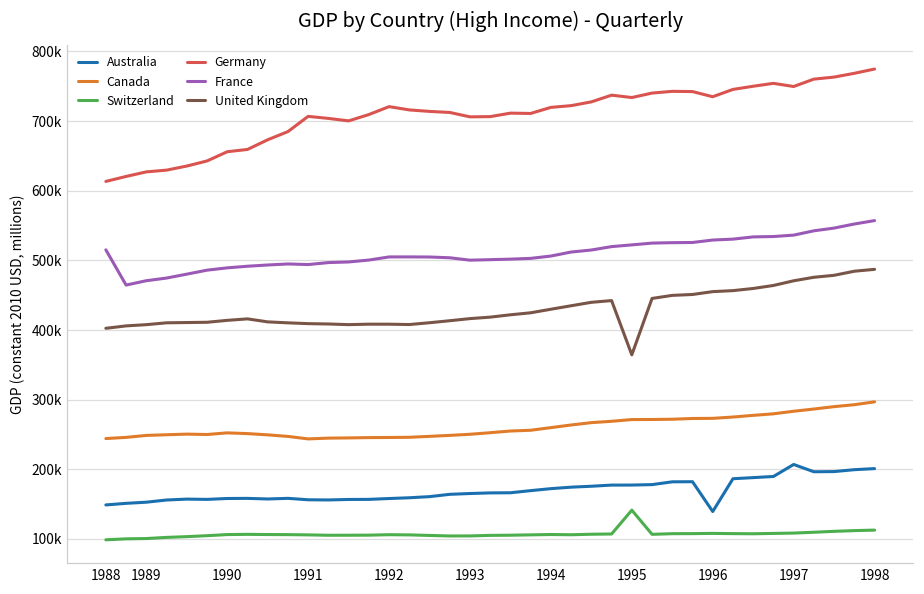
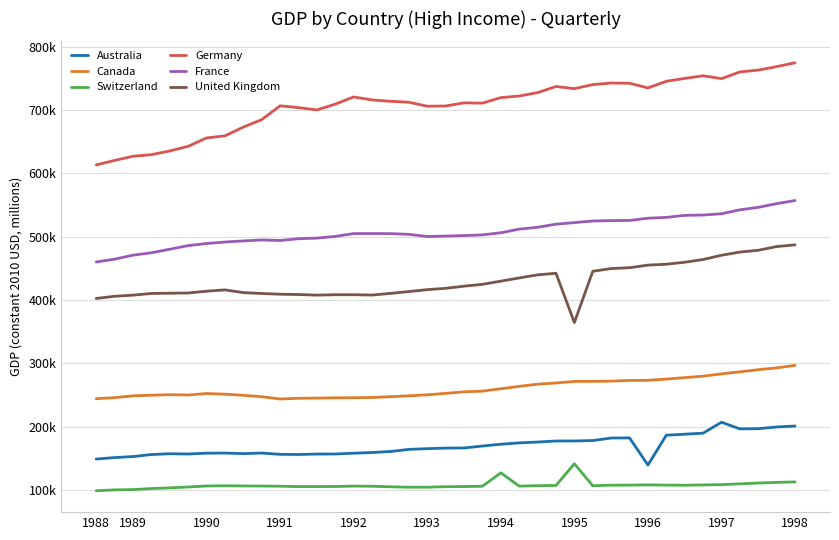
  {
    "Australia": {
      "1988": 150000,
      "1989": 150000,
      "1990": 160000,
      "1991": 160000,
      "1992": 160000,
      "1993": 170000,
      "1994": 170000,
      "1995": 180000,
      "1996": 140000,
      "1997": 210000,
      "1998": 200000
    },
    "Switzerland": {
      "1988": 100000,
      "1989": 100000,
      "1990": 110000,
      "1991": 110000,
      "1992": 110000,
      "1993": 100000,
-     "1994": 110000,
+     "1994": 130000,
      "1995": 140000,
      "1996": 110000,
      "1997": 110000,
      "1998": 110000
    },
    "France": {
-     "1988": 520000,
+     "1988": 460000,
      "1989": 470000,
      "1990": 490000,
      "1991": 490000,
      "1992": 500000,
      "1993": 500000,
      "1994": 510000,
      "1995": 520000,
      "1996": 530000,
      "1997": 540000,
      "1998": 560000
    },
    "United Kingdom": {
      "1988": 400000,
      "1989": 410000,
      "1990": 410000,
      "1991": 410000,
      "1992": 410000,
      "1993": 420000,
      "1994": 430000,
      "1995": 360000,
      "1996": 460000,
      "1997": 470000,
      "1998": 490000
    }
  }
